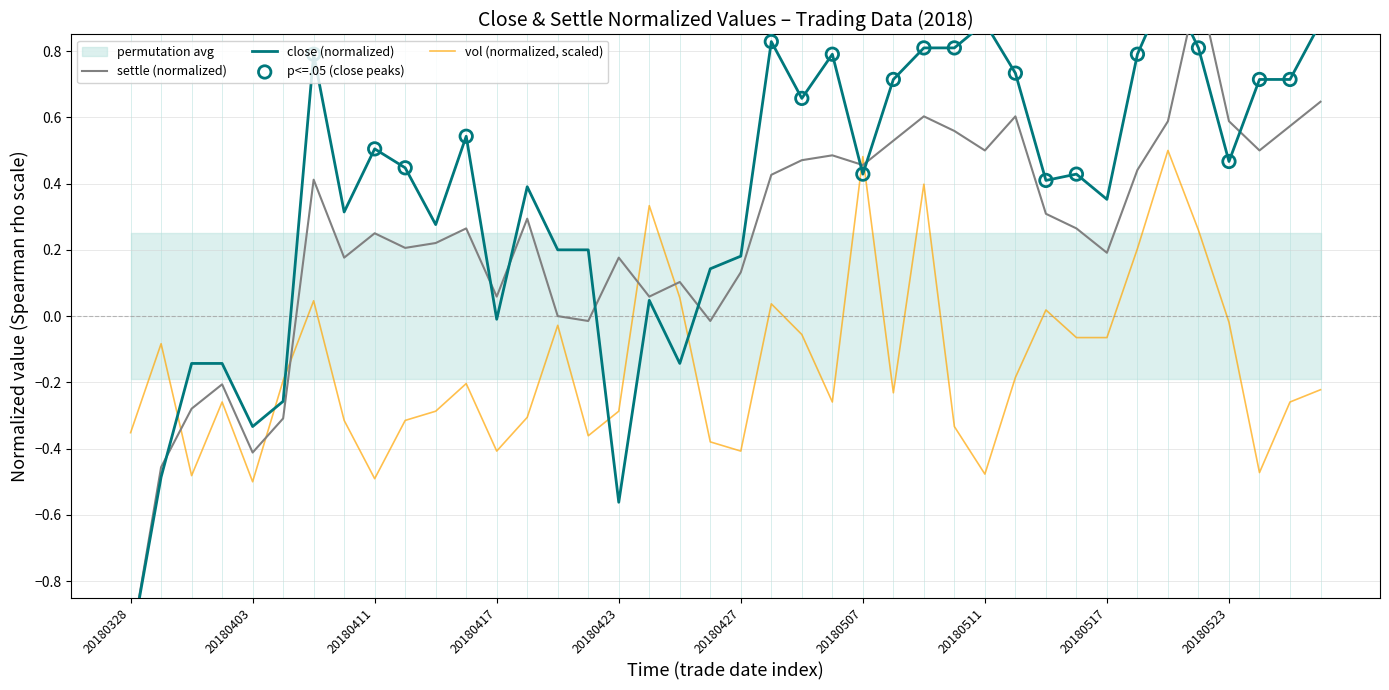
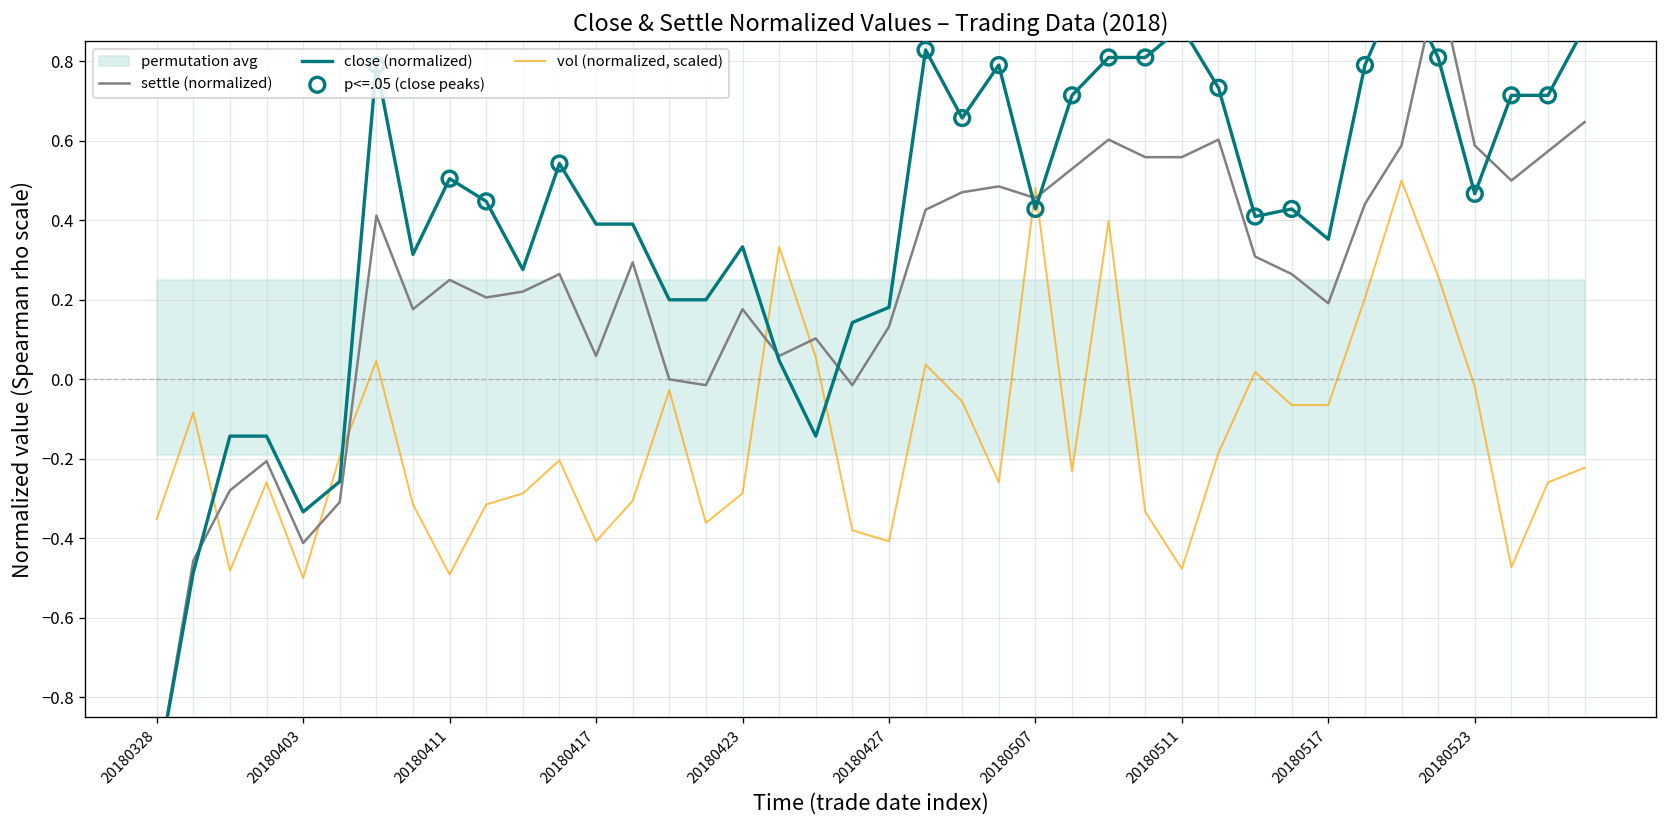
  {
    "permutation avg": {
      "20180328": 0.25,
      "20180403": 0.25,
      "20180417": 0.25,
      "20180423": 0.25,
      "20180427": 0.25,
      "20180507": 0.25,
      "20180511": 0.25,
      "20180517": 0.25,
      "20180523": 0.25
    },
    "settle (normalized)": {
      "20180403": -0.41,
      "20180417": 0.06,
      "20180423": 0.18,
      "20180427": 0.13,
      "20180507": 0.46,
-     "20180511": 0.50,
+     "20180511": 0.56,
      "20180517": 0.19,
      "20180523": 0.59
    },
    "close (normalized)": {
      "20180403": -0.33,
-     "20180417": -0.01,
-     "20180423": -0.56,
+     "20180417": 0.39,
+     "20180423": 0.33,
      "20180427": 0.18,
      "20180517": 0.35
    },
    "vol (normalized, scaled)": {
      "20180328": -0.35,
      "20180403": -0.50,
      "20180411": -0.49,
      "20180417": -0.41,
      "20180423": -0.29,
      "20180427": -0.41,
      "20180507": 0.48,
      "20180511": -0.48,
      "20180517": -0.06,
      "20180523": -0.02
    }
  }
